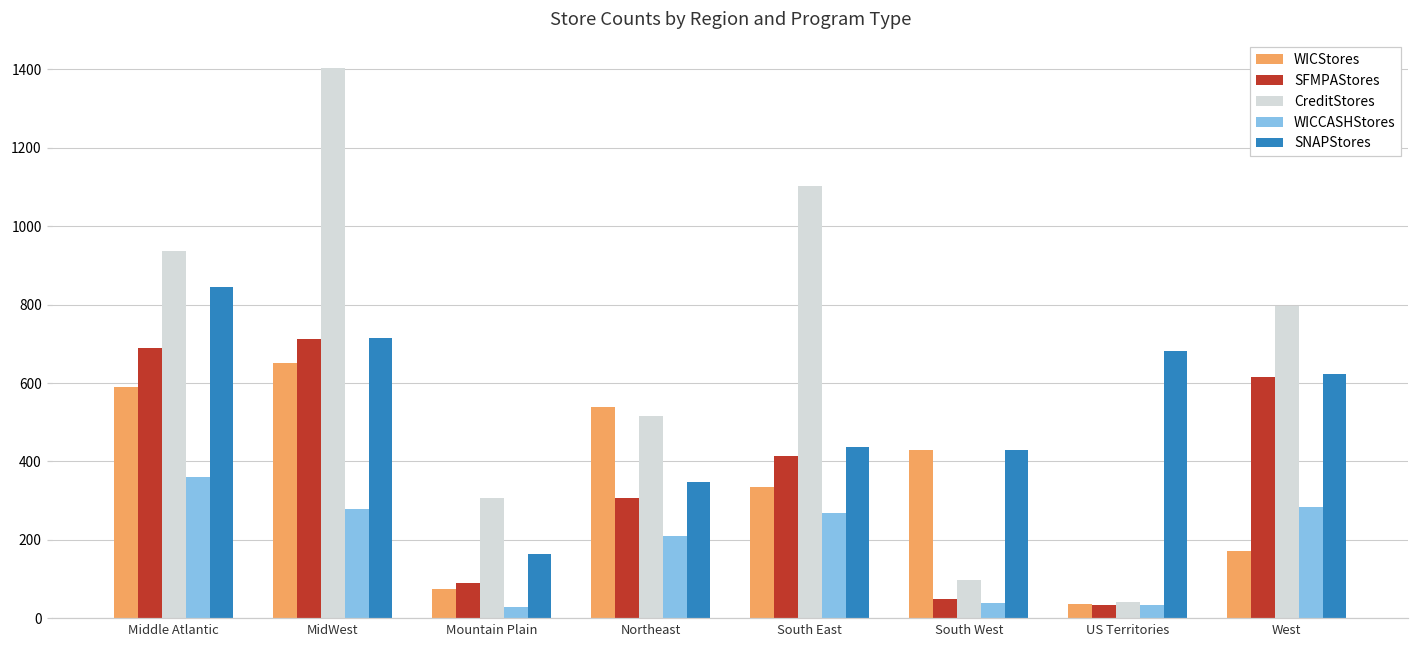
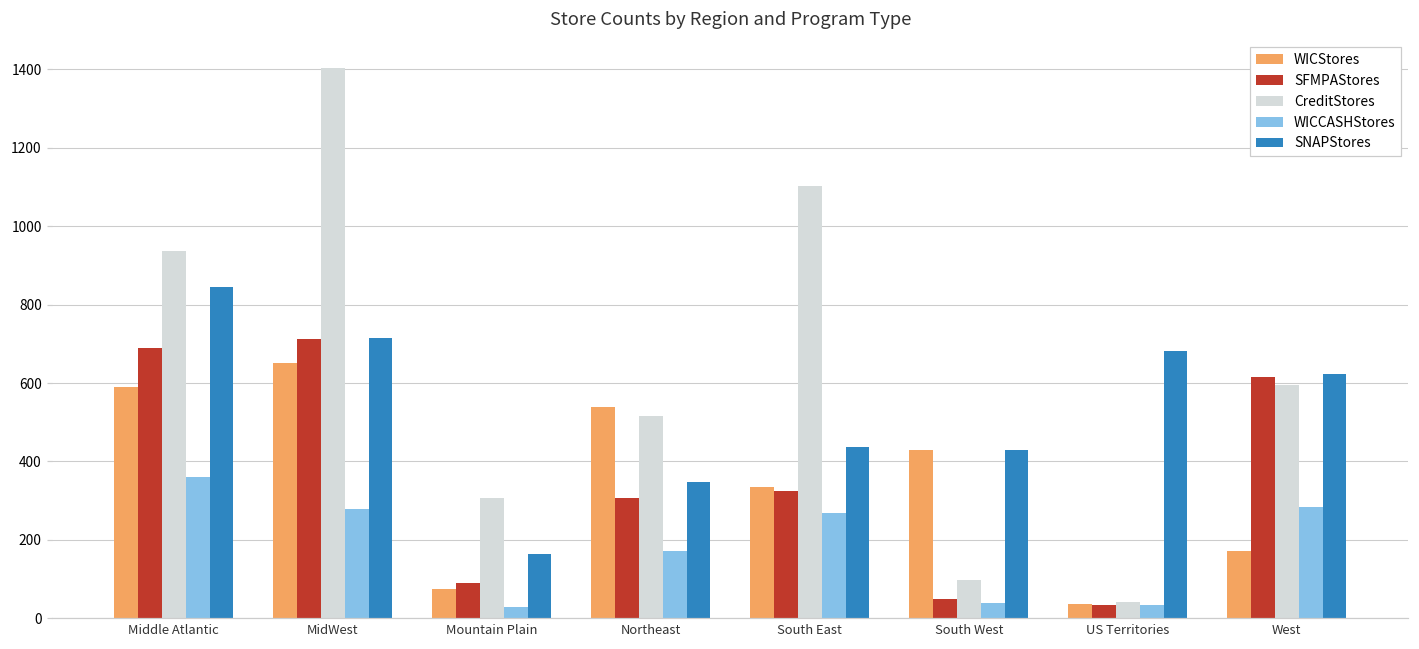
  {
    "WICStores": {
      "Middle Atlantic": 590,
      "MidWest": 650,
      "Mountain Plain": 80,
      "Northeast": 540,
      "South East": 340,
      "South West": 430,
      "US Territories": 40,
      "West": 170
    },
    "SFMPAStores": {
      "Middle Atlantic": 690,
      "MidWest": 710,
      "Mountain Plain": 90,
      "Northeast": 310,
-     "South East": 420,
+     "South East": 320,
      "South West": 50,
      "US Territories": 40,
      "West": 620
    },
    "CreditStores": {
      "Middle Atlantic": 940,
      "MidWest": 1400,
      "Mountain Plain": 310,
      "Northeast": 520,
      "South East": 1100,
      "South West": 100,
      "US Territories": 40,
-     "West": 800
+     "West": 600
    },
    "WICCASHStores": {
      "Middle Atlantic": 360,
      "MidWest": 280,
      "Mountain Plain": 30,
-     "Northeast": 210,
+     "Northeast": 170,
      "South East": 270,
      "South West": 40,
      "US Territories": 40,
      "West": 280
    },
    "SNAPStores": {
      "Middle Atlantic": 840,
      "MidWest": 710,
      "Mountain Plain": 170,
      "Northeast": 350,
      "South East": 440,
      "South West": 430,
      "US Territories": 680,
      "West": 620
    }
  }
